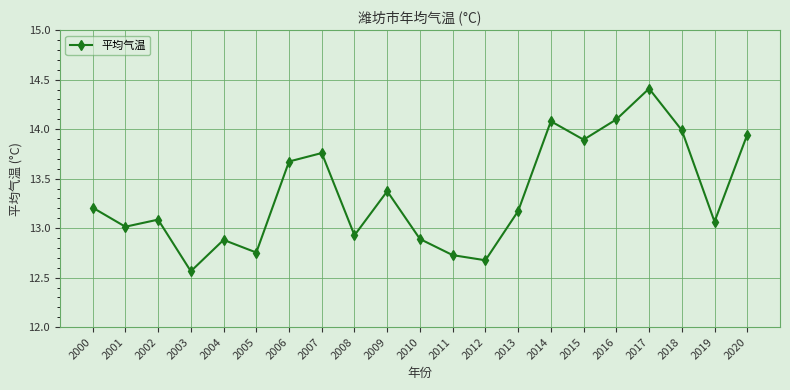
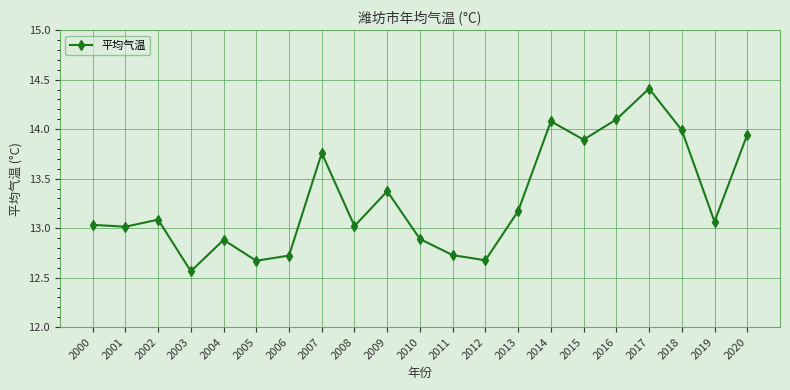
  {
-   "2000": 13.2,
+   "2000": 13.0,
    "2001": 13.0,
    "2002": 13.1,
    "2003": 12.6,
    "2004": 12.9,
-   "2005": 12.8,
-   "2006": 13.7,
+   "2005": 12.7,
+   "2006": 12.7,
    "2007": 13.8,
-   "2008": 12.9,
+   "2008": 13.0,
    "2009": 13.4,
    "2010": 12.9,
    "2011": 12.7,
    "2012": 12.7,
    "2013": 13.2,
    "2014": 14.1,
    "2015": 13.9,
    "2016": 14.1,
    "2017": 14.4,
    "2018": 14.0,
    "2019": 13.1,
    "2020": 13.9
  }
